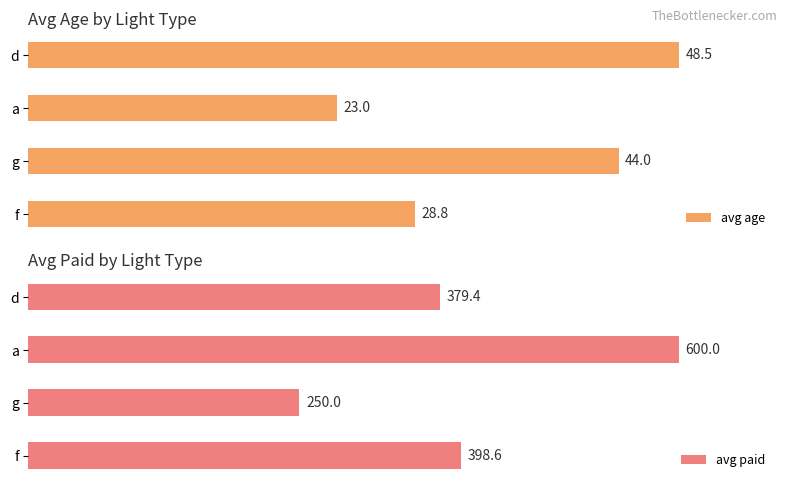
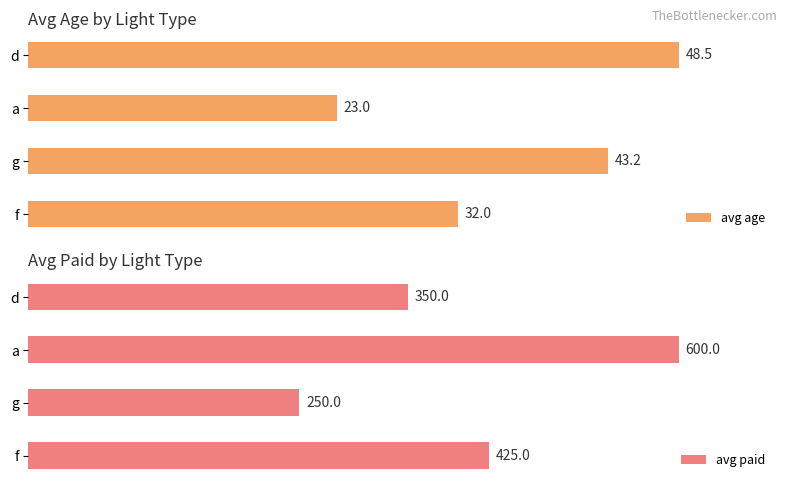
  {
    "Avg Age by Light Type": {
-     "g": 44.0,
-     "f": 28.8
+     "g": 43.2,
+     "f": 32.0
    },
    "Avg Paid by Light Type": {
-     "d": 379.4,
-     "f": 398.6
+     "d": 350.0,
+     "f": 425.0
    }
  }
